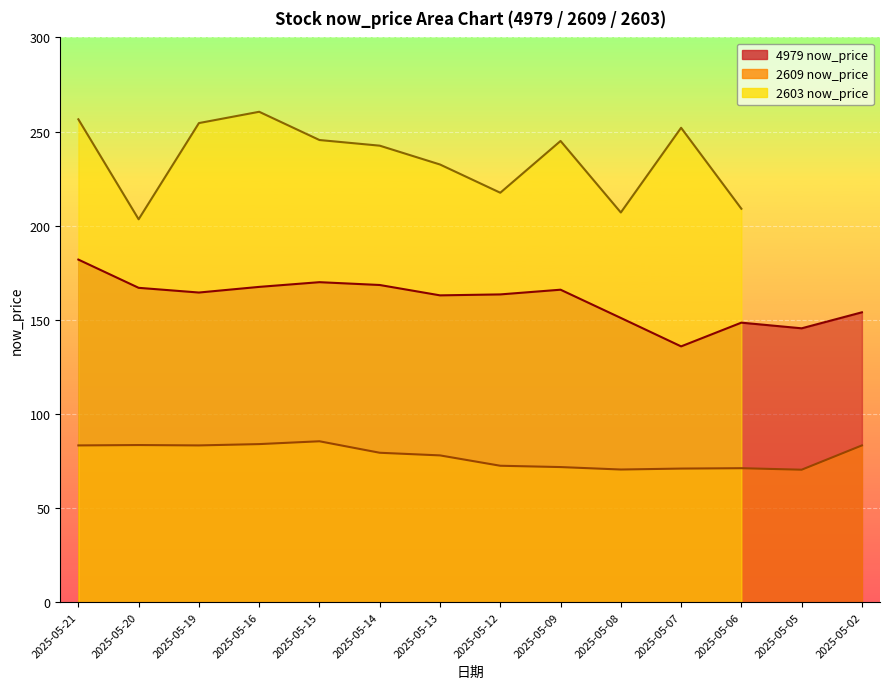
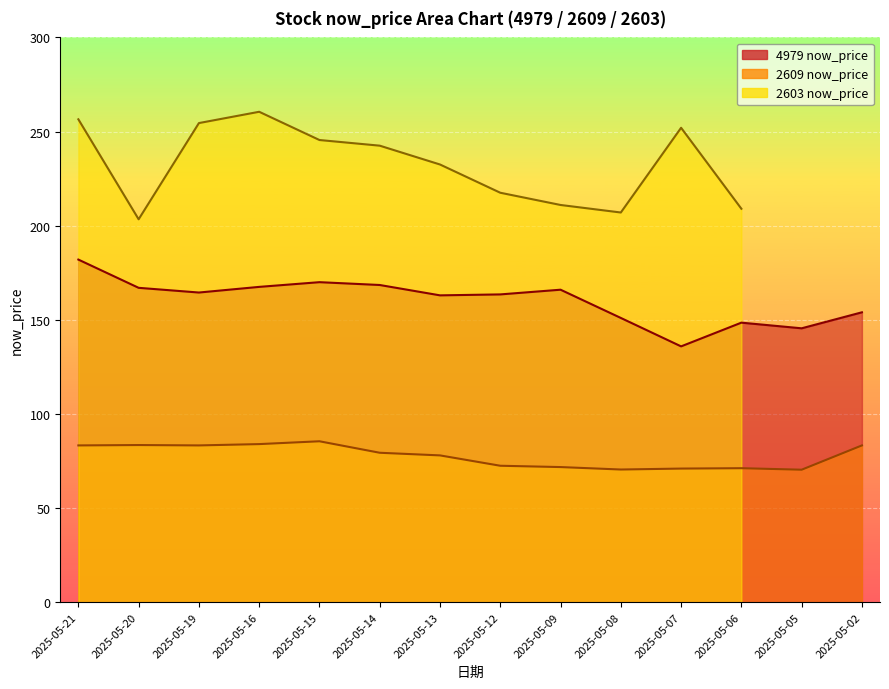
  {
    "4979 now_price": {
      "2025-05-21": 182,
      "2025-05-20": 167,
      "2025-05-19": 165,
      "2025-05-16": 168,
      "2025-05-15": 170,
      "2025-05-14": 169,
      "2025-05-13": 163,
      "2025-05-12": 164,
      "2025-05-09": 166,
      "2025-05-08": 151,
      "2025-05-07": 136,
      "2025-05-06": 149,
      "2025-05-05": 146,
      "2025-05-02": 154
    },
    "2609 now_price": {
      "2025-05-21": 83,
      "2025-05-20": 84,
      "2025-05-19": 83,
      "2025-05-16": 84,
      "2025-05-15": 86,
      "2025-05-14": 79,
      "2025-05-13": 78,
      "2025-05-12": 73,
      "2025-05-09": 72,
      "2025-05-08": 71,
      "2025-05-07": 71,
      "2025-05-06": 71,
      "2025-05-05": 70,
      "2025-05-02": 83
    },
    "2603 now_price": {
      "2025-05-21": 257,
      "2025-05-20": 203,
      "2025-05-19": 255,
      "2025-05-16": 261,
      "2025-05-15": 246,
      "2025-05-14": 243,
      "2025-05-13": 233,
      "2025-05-12": 218,
-     "2025-05-09": 245,
+     "2025-05-09": 211,
      "2025-05-08": 207,
      "2025-05-07": 252,
      "2025-05-06": 209
    }
  }
